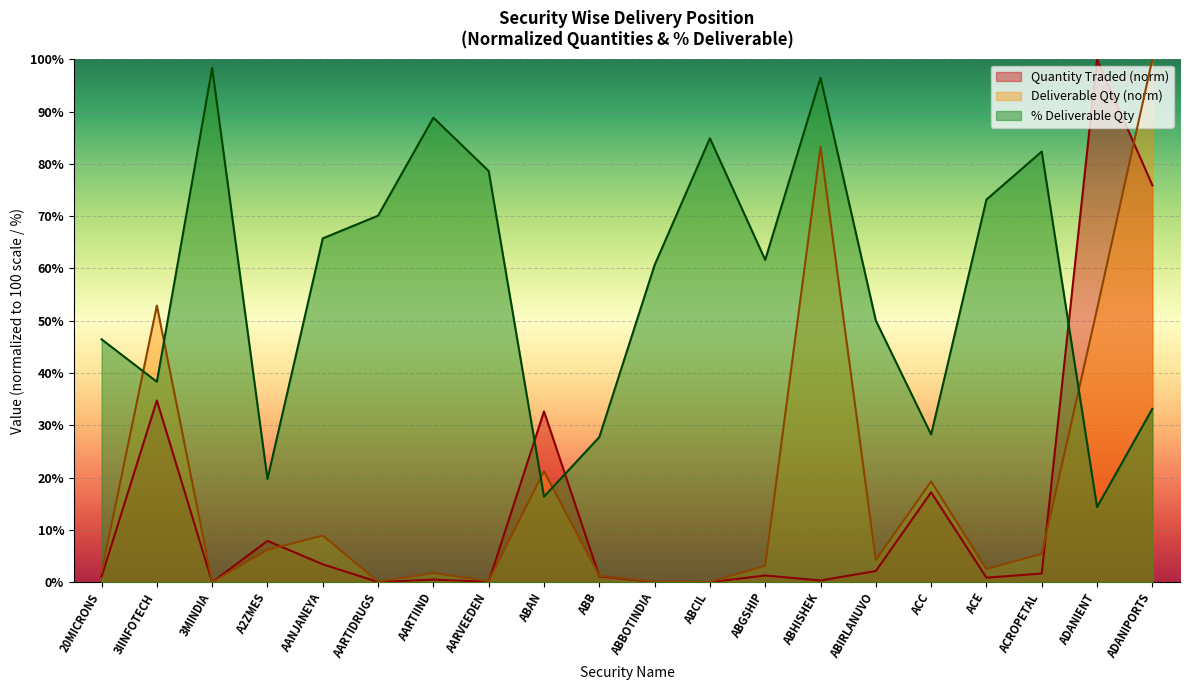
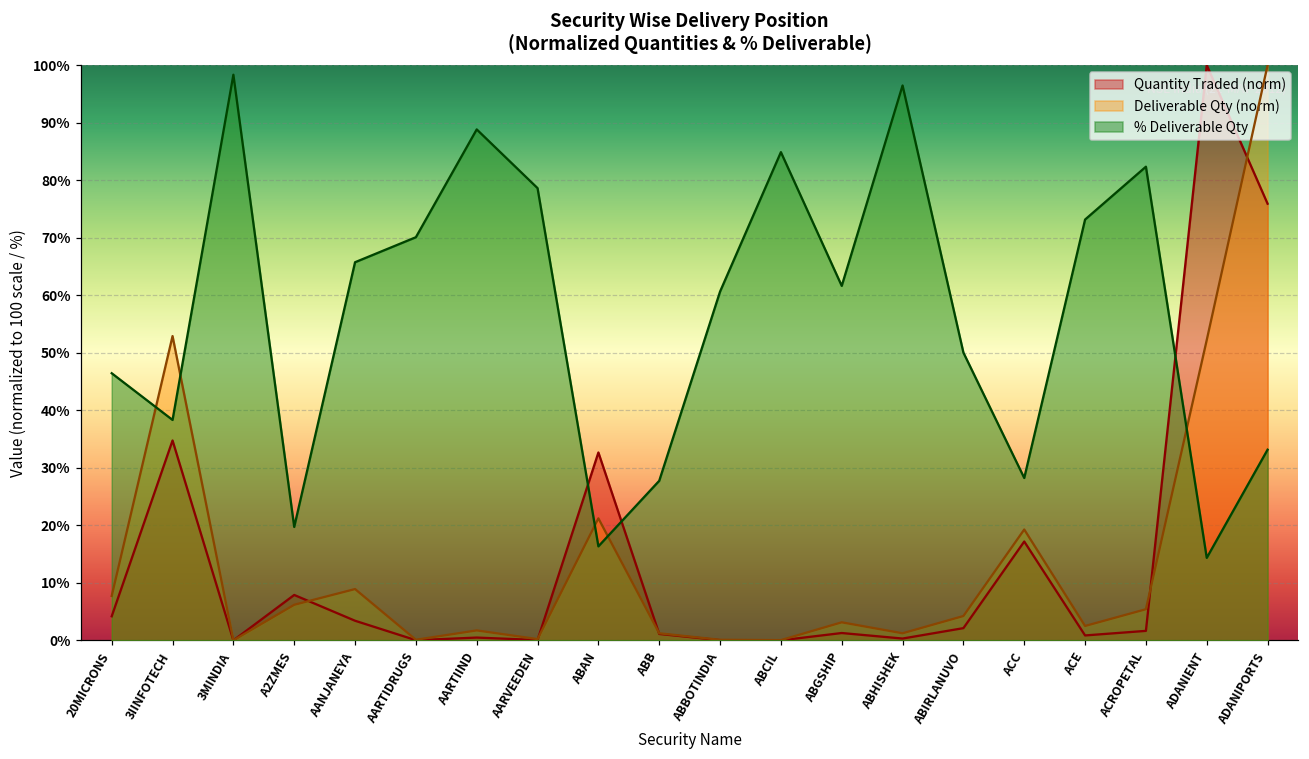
  {
    "Quantity Traded (norm)": {
-     "20MICRONS": "1%",
+     "20MICRONS": "4%",
      "3IINFOTECH": "35%",
      "A2ZMES": "8%",
      "AANJANEYA": "3%",
      "AARTIIND": "0%",
      "ABAN": "33%",
      "ABGSHIP": "1%",
      "ABHISHEK": "0%",
      "ABIRLANUVO": "2%",
      "ACC": "17%",
      "ACE": "1%",
      "ACROPETAL": "2%",
      "ADANIPORTS": "76%"
    },
    "Deliverable Qty (norm)": {
-     "20MICRONS": "2%",
+     "20MICRONS": "8%",
      "3IINFOTECH": "53%",
      "A2ZMES": "6%",
      "AANJANEYA": "9%",
      "AARTIIND": "2%",
      "ABAN": "21%",
      "ABGSHIP": "3%",
-     "ABHISHEK": "83%",
+     "ABHISHEK": "1%",
      "ABIRLANUVO": "4%",
      "ACC": "19%",
      "ACE": "3%",
      "ACROPETAL": "5%",
      "ADANIENT": "52%"
    },
    "% Deliverable Qty": {
      "20MICRONS": "46%",
      "3IINFOTECH": "38%",
      "3MINDIA": "98%",
      "A2ZMES": "20%",
      "AANJANEYA": "66%",
      "AARTIDRUGS": "70%",
      "AARTIIND": "89%",
      "AARVEEDEN": "79%",
      "ABAN": "16%",
      "ABB": "28%",
      "ABBOTINDIA": "61%",
      "ABCIL": "85%",
      "ABGSHIP": "62%",
      "ABHISHEK": "96%",
      "ABIRLANUVO": "50%",
      "ACC": "28%",
      "ACE": "73%",
      "ACROPETAL": "82%",
      "ADANIENT": "14%",
      "ADANIPORTS": "33%"
    }
  }
